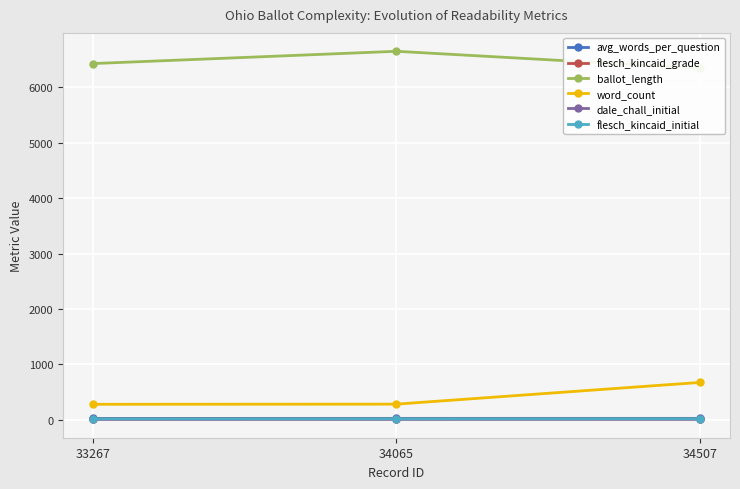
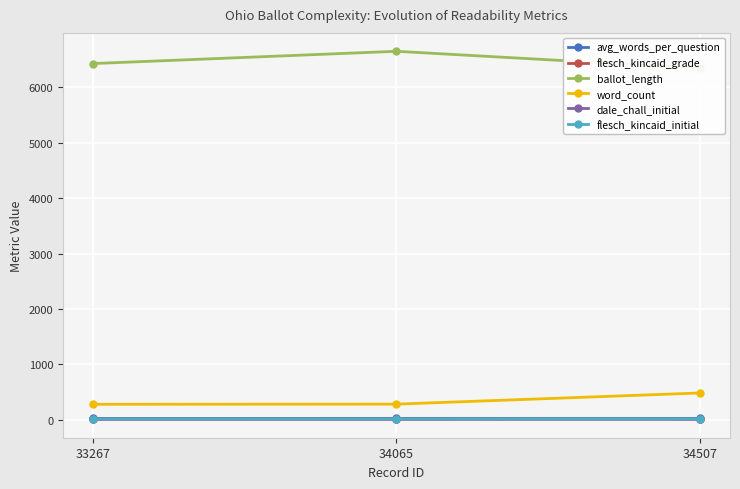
  {
    "ballot_length": {
      "33267": 6400,
      "34065": 6600
    },
    "word_count": {
      "33267": 300,
      "34065": 300,
-     "34507": 700
+     "34507": 500
    }
  }
